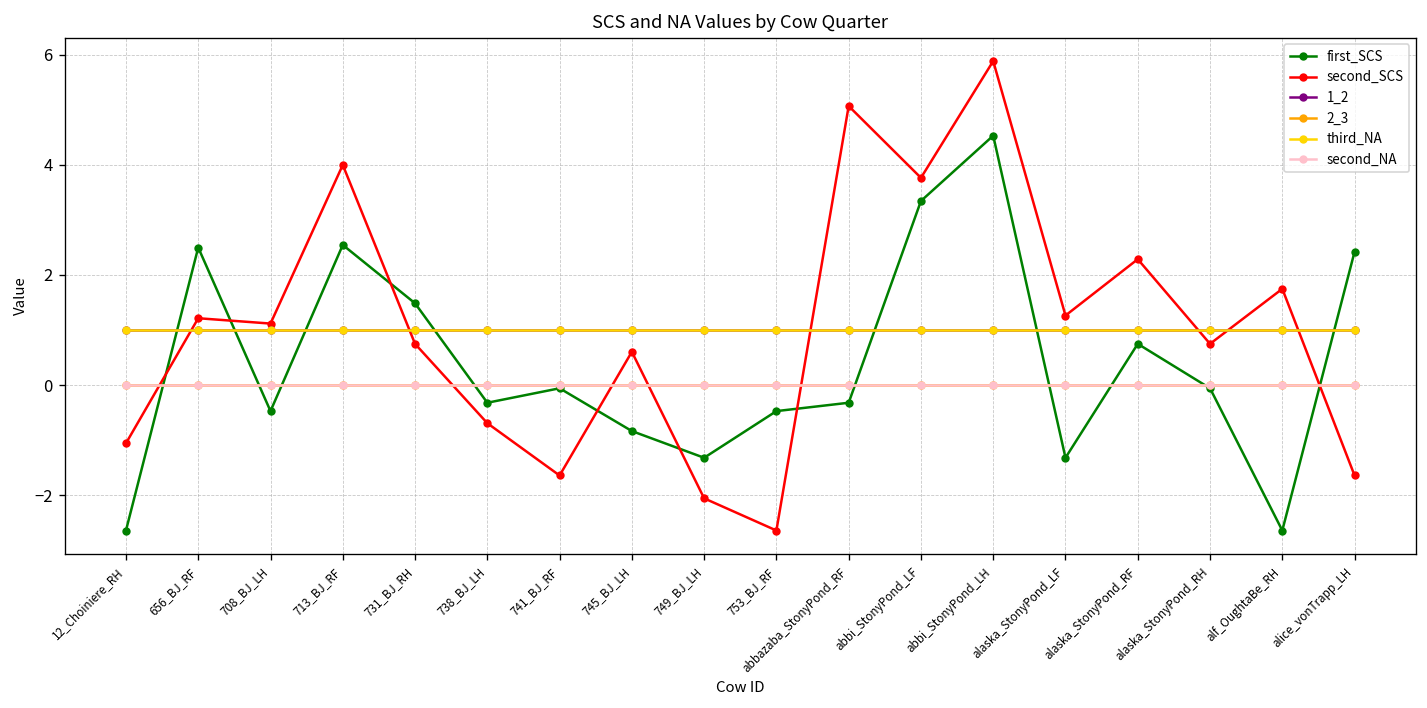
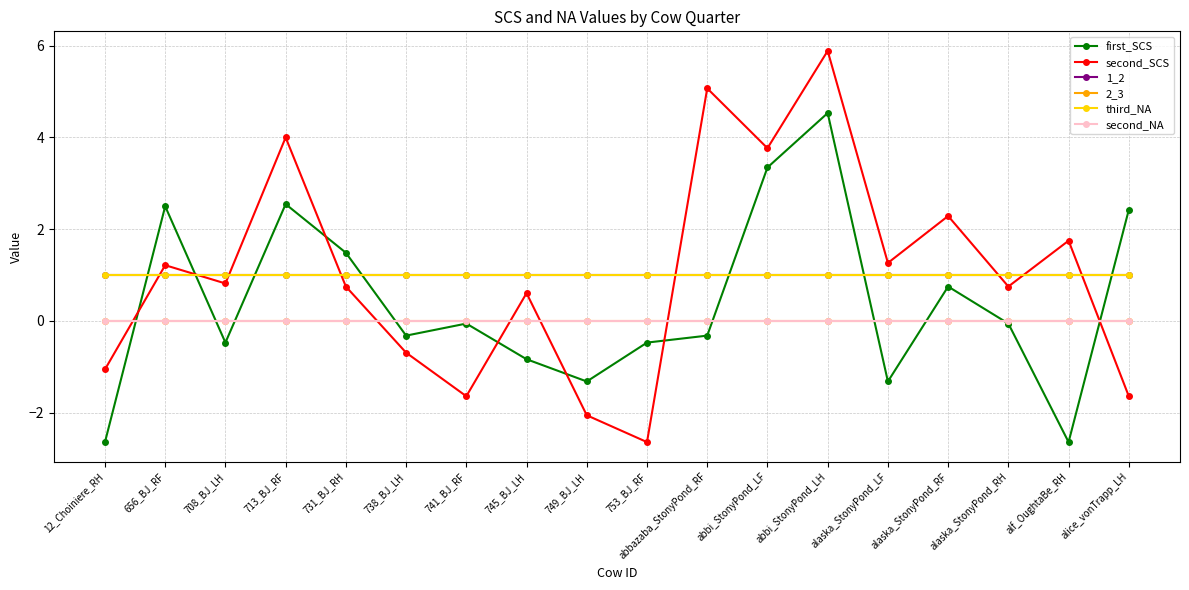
  {
    "first_SCS": {
      "12_Choiniere_RH": -2.6,
      "656_BJ_RF": 2.5,
      "708_BJ_LH": -0.5,
      "713_BJ_RF": 2.5,
      "731_BJ_RH": 1.5,
      "738_BJ_LH": -0.3,
      "741_BJ_RF": -0.1,
      "745_BJ_LH": -0.8,
      "749_BJ_LH": -1.3,
      "753_BJ_RF": -0.5,
      "abbazaba_StonyPond_RF": -0.3,
      "abbi_StonyPond_LF": 3.3,
      "abbi_StonyPond_LH": 4.5,
      "alaska_StonyPond_LF": -1.3,
      "alaska_StonyPond_RF": 0.7,
      "alaska_StonyPond_RH": -0.1,
      "alf_OughtaBe_RH": -2.6,
      "alice_vonTrapp_LH": 2.4
    },
    "second_SCS": {
      "12_Choiniere_RH": -1.1,
      "656_BJ_RF": 1.2,
-     "708_BJ_LH": 1.1,
+     "708_BJ_LH": 0.8,
      "713_BJ_RF": 4.0,
      "731_BJ_RH": 0.7,
      "738_BJ_LH": -0.7,
      "741_BJ_RF": -1.6,
      "745_BJ_LH": 0.6,
      "749_BJ_LH": -2.1,
      "753_BJ_RF": -2.6,
      "abbazaba_StonyPond_RF": 5.1,
      "abbi_StonyPond_LF": 3.8,
      "abbi_StonyPond_LH": 5.9,
      "alaska_StonyPond_LF": 1.3,
      "alaska_StonyPond_RF": 2.3,
      "alaska_StonyPond_RH": 0.7,
      "alf_OughtaBe_RH": 1.7,
      "alice_vonTrapp_LH": -1.6
    },
    "third_NA": {
      "12_Choiniere_RH": 1.0,
      "656_BJ_RF": 1.0,
      "708_BJ_LH": 1.0,
      "713_BJ_RF": 1.0,
      "731_BJ_RH": 1.0,
      "738_BJ_LH": 1.0,
      "741_BJ_RF": 1.0,
      "745_BJ_LH": 1.0,
      "749_BJ_LH": 1.0,
      "753_BJ_RF": 1.0,
      "abbazaba_StonyPond_RF": 1.0,
      "abbi_StonyPond_LF": 1.0,
      "abbi_StonyPond_LH": 1.0,
      "alaska_StonyPond_LF": 1.0,
      "alaska_StonyPond_RF": 1.0,
      "alaska_StonyPond_RH": 1.0,
      "alf_OughtaBe_RH": 1.0,
      "alice_vonTrapp_LH": 1.0
    },
    "second_NA": {
      "12_Choiniere_RH": 0.0,
      "656_BJ_RF": 0.0,
      "708_BJ_LH": 0.0,
      "713_BJ_RF": 0.0,
      "731_BJ_RH": 0.0,
      "738_BJ_LH": 0.0,
      "741_BJ_RF": 0.0,
      "745_BJ_LH": 0.0,
      "749_BJ_LH": 0.0,
      "753_BJ_RF": 0.0,
      "abbazaba_StonyPond_RF": 0.0,
      "abbi_StonyPond_LF": 0.0,
      "abbi_StonyPond_LH": 0.0,
      "alaska_StonyPond_LF": 0.0,
      "alaska_StonyPond_RF": 0.0,
      "alaska_StonyPond_RH": 0.0,
      "alf_OughtaBe_RH": 0.0,
      "alice_vonTrapp_LH": 0.0
    }
  }
